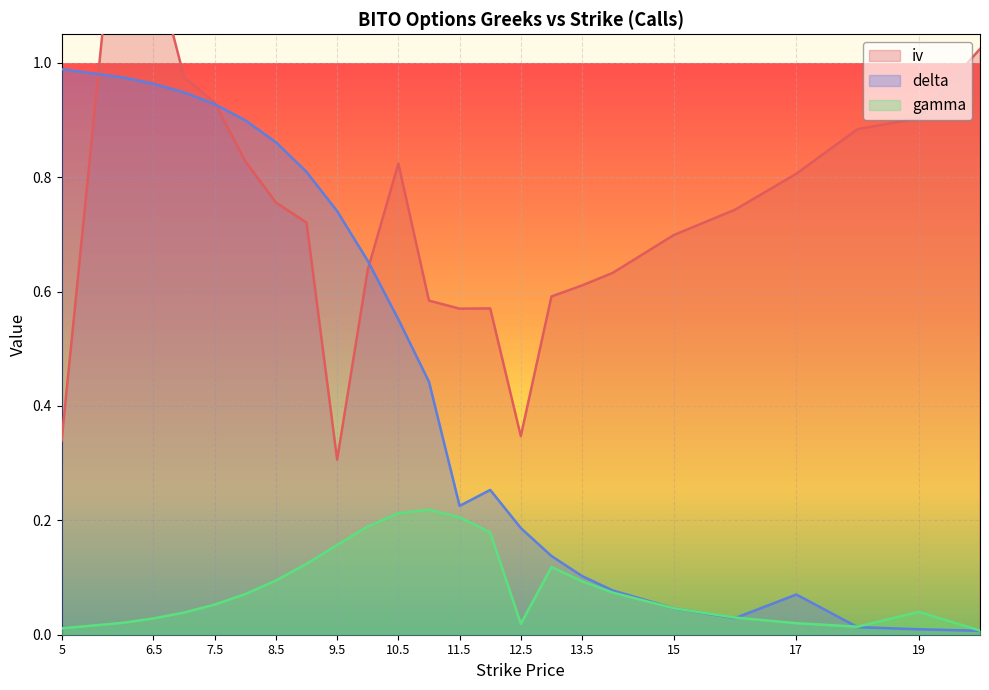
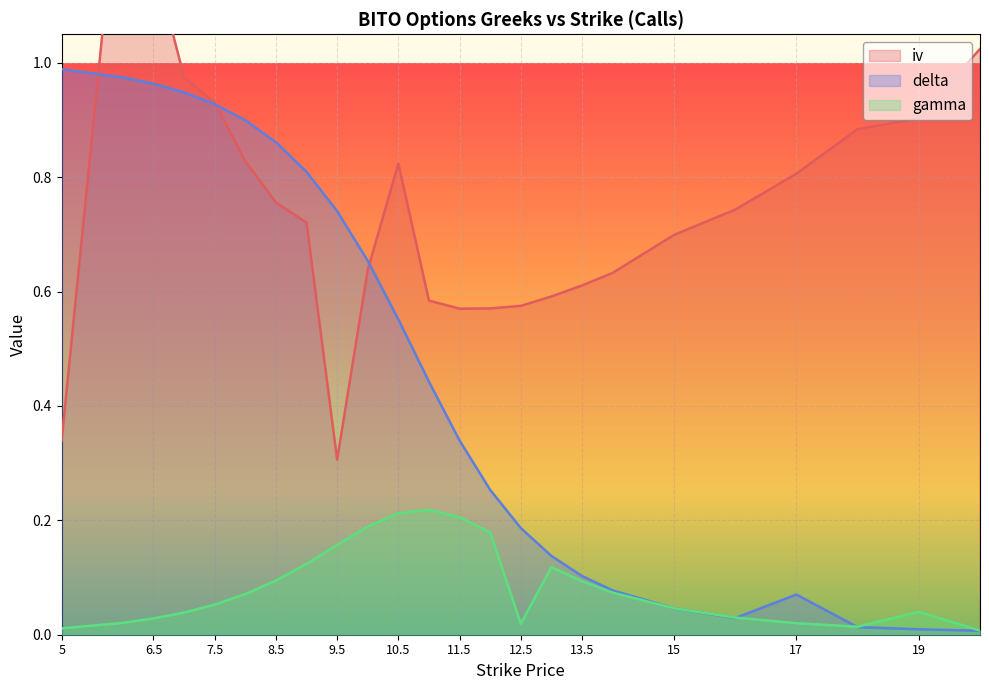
  {
    "iv": {
      "5": 0.34,
      "8.5": 0.76,
      "9.5": 0.31,
      "10.5": 0.82,
      "11.5": 0.57,
-     "12.5": 0.35,
+     "12.5": 0.58,
      "13.5": 0.61,
      "15": 0.70,
      "17": 0.81
    },
    "delta": {
      "5": 0.99,
      "6.5": 0.96,
      "8.5": 0.86,
      "9.5": 0.74,
      "10.5": 0.55,
-     "11.5": 0.23,
+     "11.5": 0.34,
      "12.5": 0.19,
      "13.5": 0.10,
      "17": 0.07,
      "19": 0.01
    },
    "gamma": {
      "5": 0.01,
      "6.5": 0.03,
      "7.5": 0.05,
      "8.5": 0.09,
      "9.5": 0.16,
      "10.5": 0.21,
      "11.5": 0.21,
      "12.5": 0.02,
      "13.5": 0.09,
      "17": 0.02,
      "19": 0.04
    }
  }
